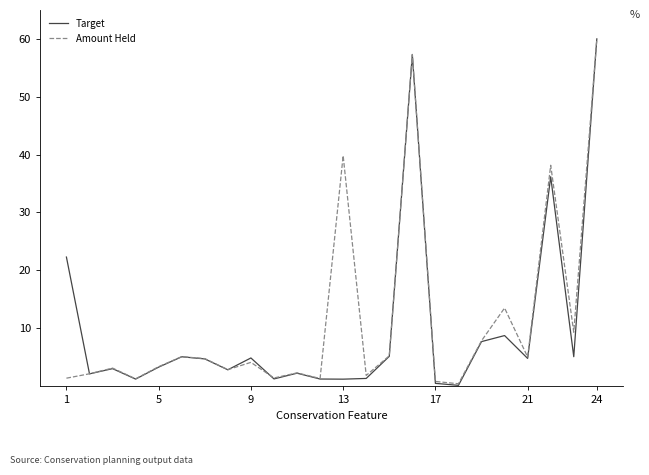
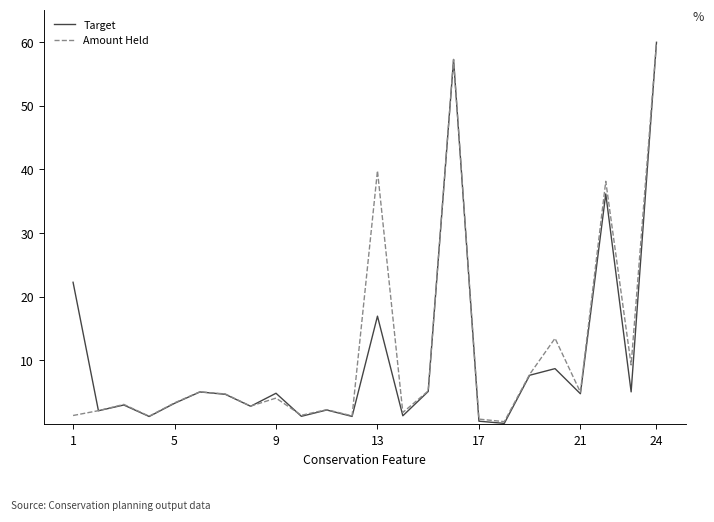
  {
    "Target": {
      "1": 22,
      "9": 5,
-     "13": 1
+     "13": 17
    },
    "Amount Held": {
      "1": 1,
      "9": 4,
      "13": 40
    }
  }
